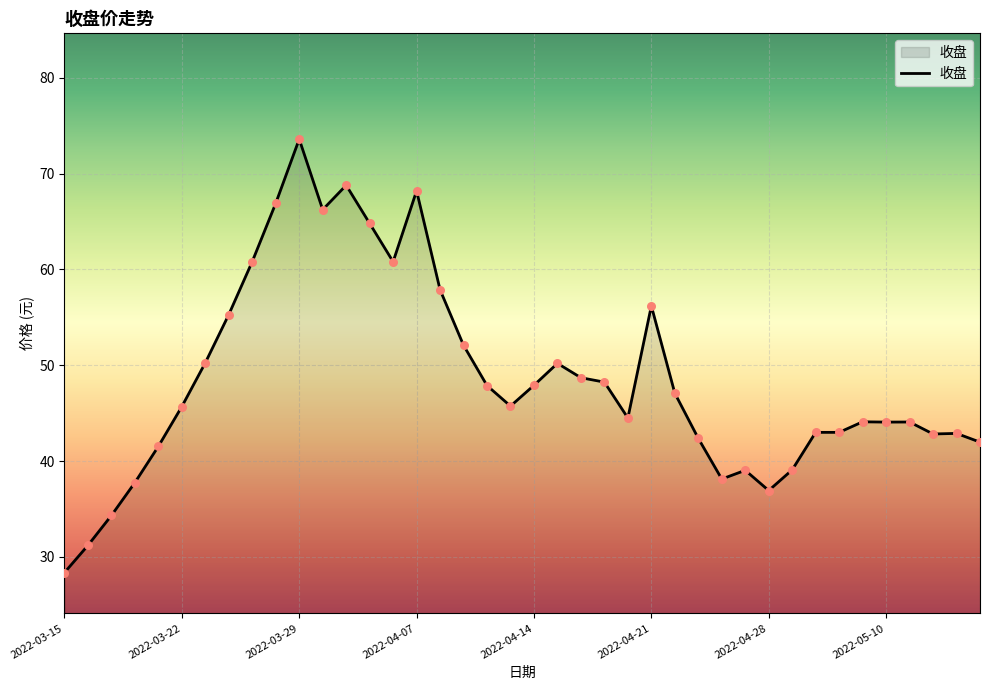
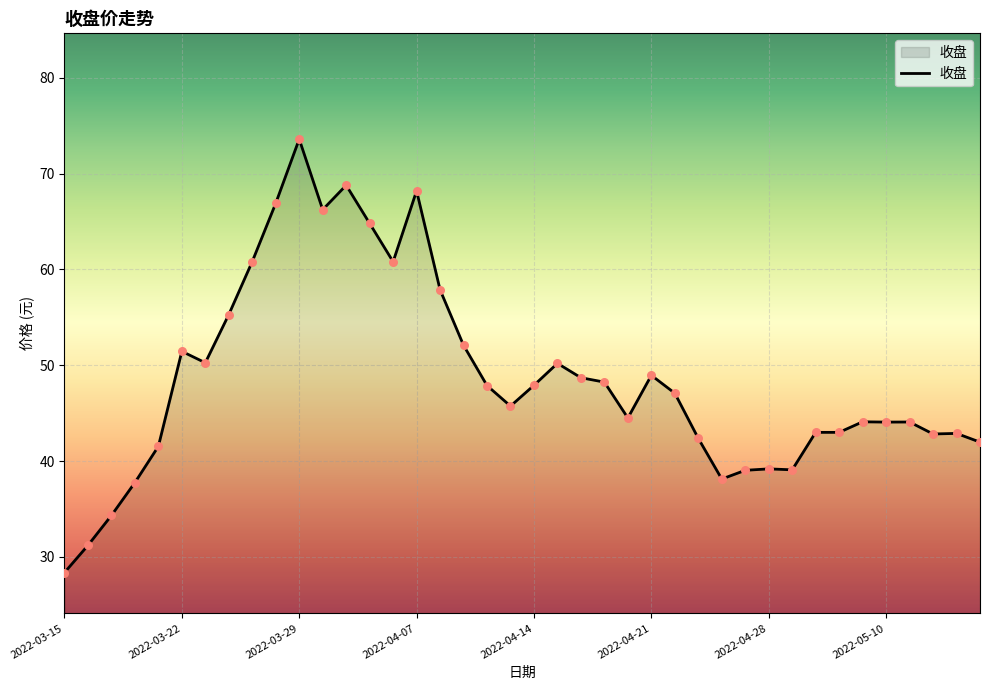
  {
    "2022-03-15": 28,
-   "2022-03-22": 46,
+   "2022-03-22": 51,
    "2022-03-29": 74,
    "2022-04-07": 68,
    "2022-04-14": 48,
-   "2022-04-21": 56,
-   "2022-04-28": 37,
+   "2022-04-21": 49,
+   "2022-04-28": 39,
    "2022-05-10": 44
  }
